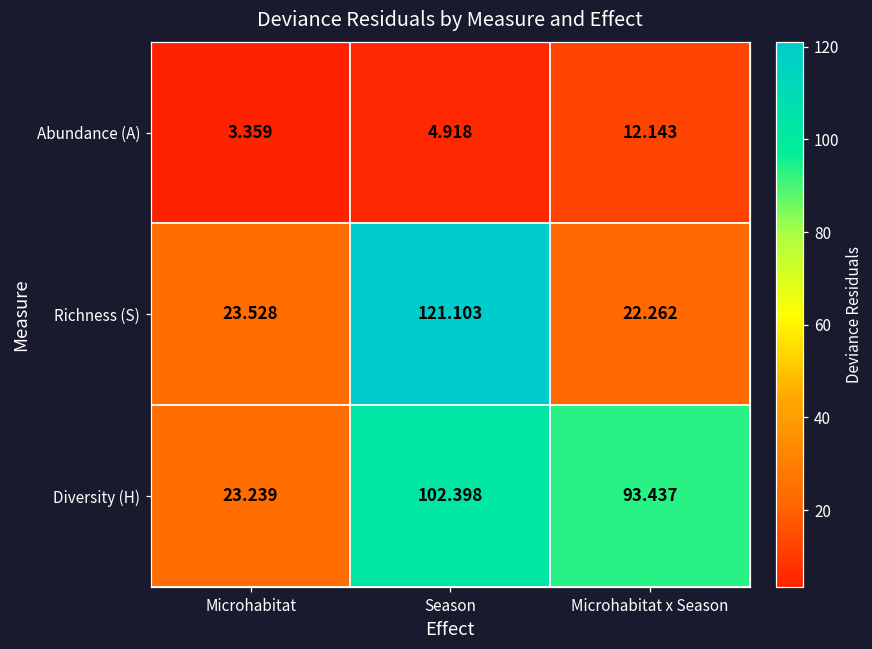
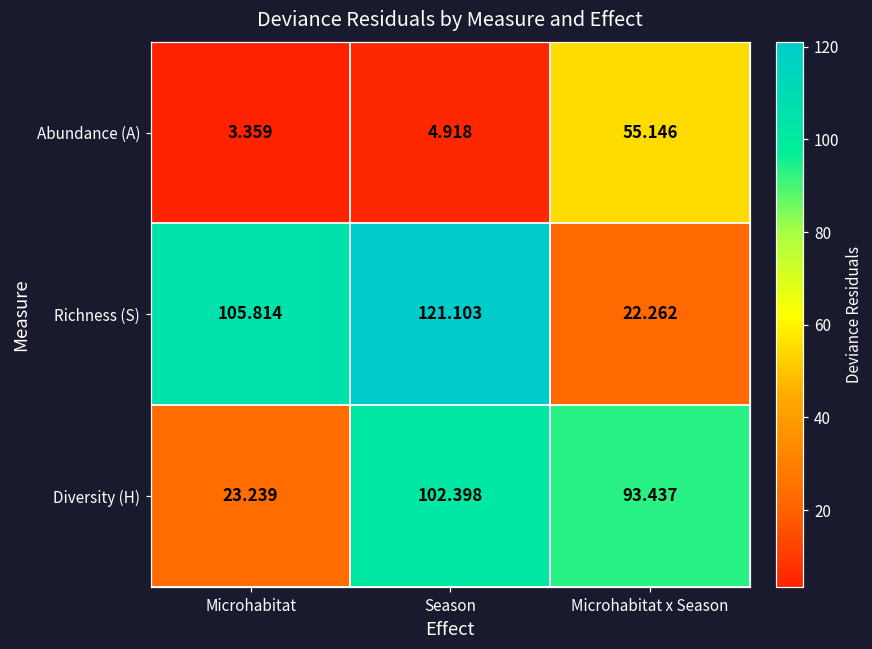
  {
    "Abundance (A)": {
      "Microhabitat": 3.359,
      "Season": 4.918,
-     "Microhabitat x Season": 12.143
+     "Microhabitat x Season": 55.146
    },
    "Richness (S)": {
-     "Microhabitat": 23.528,
+     "Microhabitat": 105.814,
      "Season": 121.103,
      "Microhabitat x Season": 22.262
    },
    "Diversity (H)": {
      "Microhabitat": 23.239,
      "Season": 102.398,
      "Microhabitat x Season": 93.437
    }
  }
